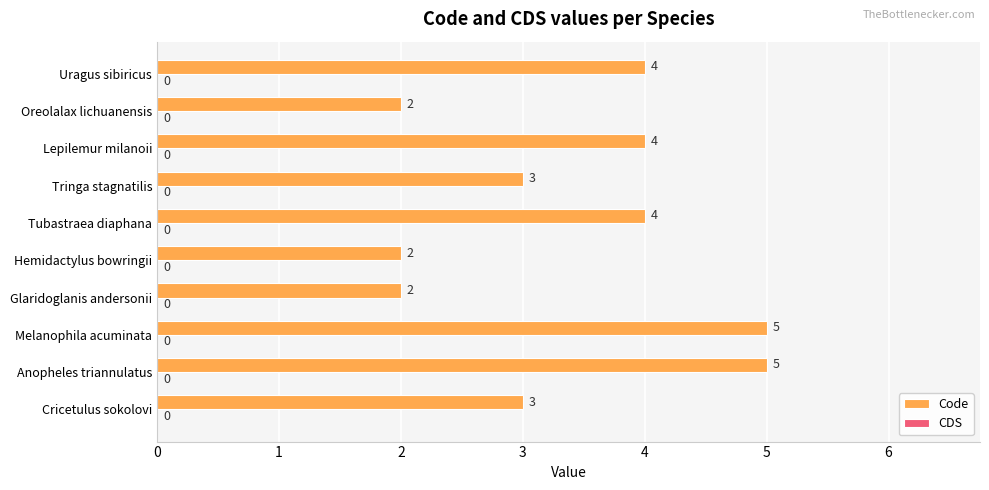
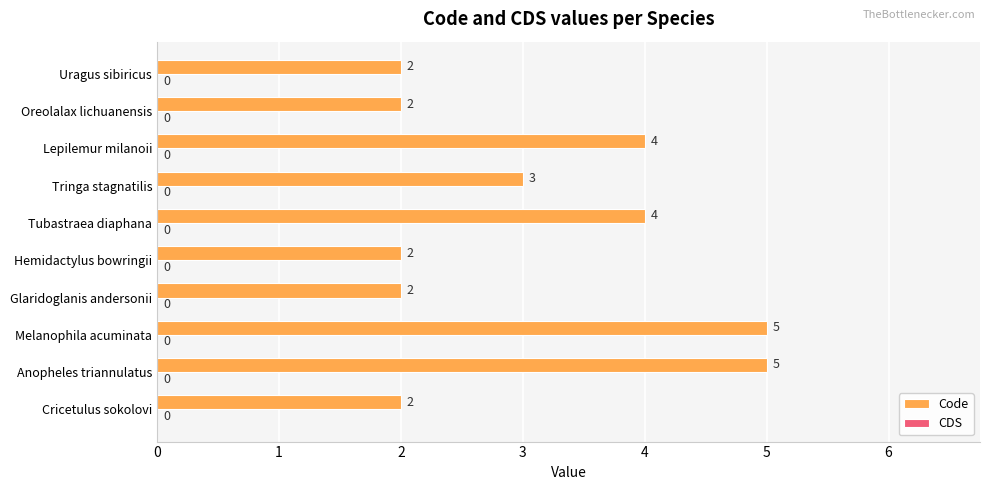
  {
    "Code": {
-     "Uragus sibiricus": 4,
+     "Uragus sibiricus": 2,
      "Oreolalax lichuanensis": 2,
      "Lepilemur milanoii": 4,
      "Tringa stagnatilis": 3,
      "Tubastraea diaphana": 4,
      "Hemidactylus bowringii": 2,
      "Glaridoglanis andersonii": 2,
      "Melanophila acuminata": 5,
      "Anopheles triannulatus": 5,
-     "Cricetulus sokolovi": 3
+     "Cricetulus sokolovi": 2
    },
    "CDS": {
      "Uragus sibiricus": 0,
      "Oreolalax lichuanensis": 0,
      "Lepilemur milanoii": 0,
      "Tringa stagnatilis": 0,
      "Tubastraea diaphana": 0,
      "Hemidactylus bowringii": 0,
      "Glaridoglanis andersonii": 0,
      "Melanophila acuminata": 0,
      "Anopheles triannulatus": 0,
      "Cricetulus sokolovi": 0
    }
  }
